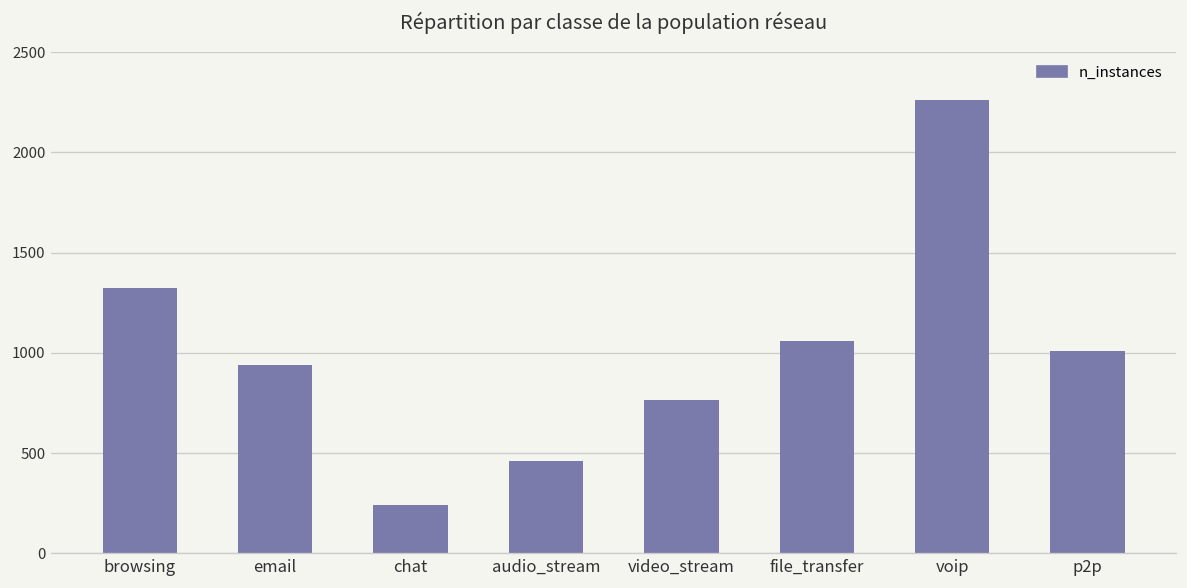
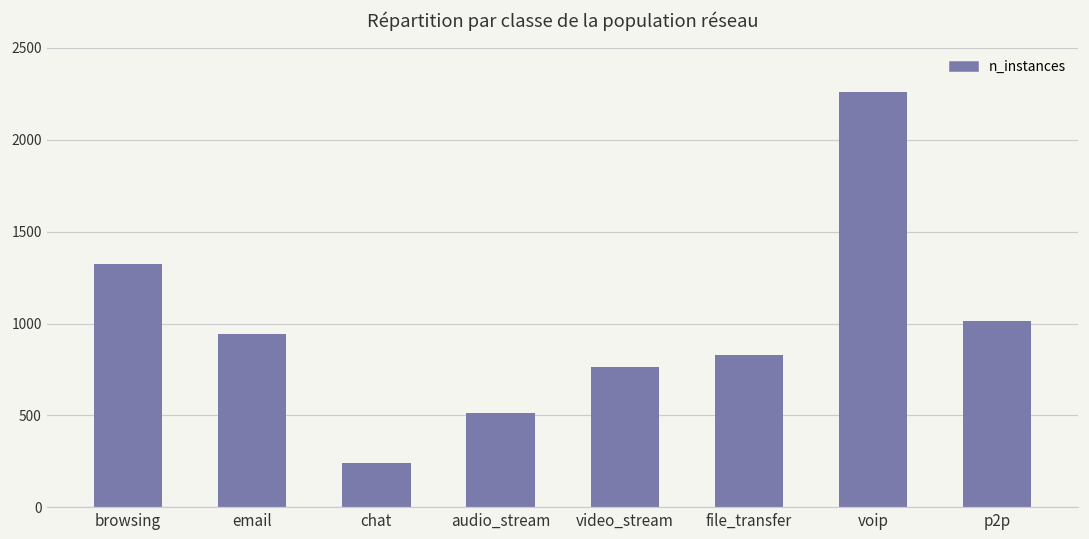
  {
    "browsing": 1320,
    "email": 940,
    "chat": 240,
-   "audio_stream": 460,
+   "audio_stream": 510,
    "video_stream": 760,
-   "file_transfer": 1060,
+   "file_transfer": 830,
    "voip": 2260,
    "p2p": 1010
  }
